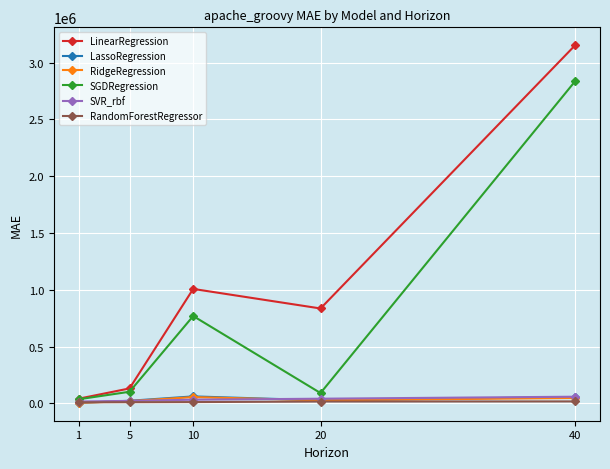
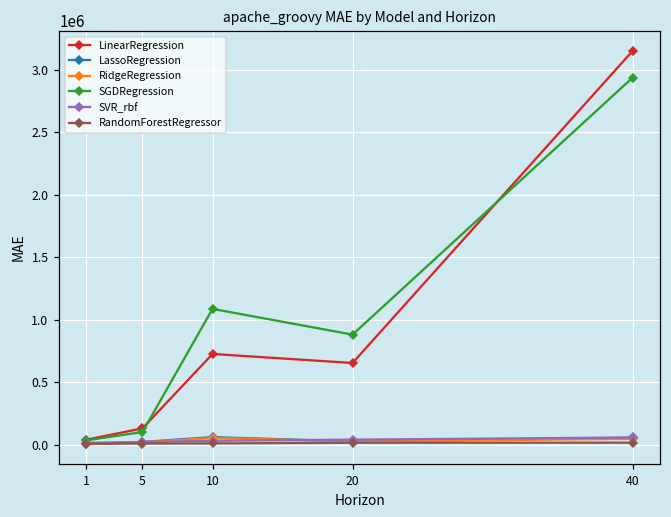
  {
    "LinearRegression": {
      "5": 130000,
-     "10": 1010000,
-     "20": 840000,
+     "10": 730000,
+     "20": 660000,
      "40": 3150000
    },
    "SGDRegression": {
      "5": 100000,
-     "10": 770000,
-     "20": 90000,
-     "40": 2840000
+     "10": 1090000,
+     "20": 880000,
+     "40": 2940000
    },
    "RandomForestRegressor": {
      "40": 20000
    }
  }
